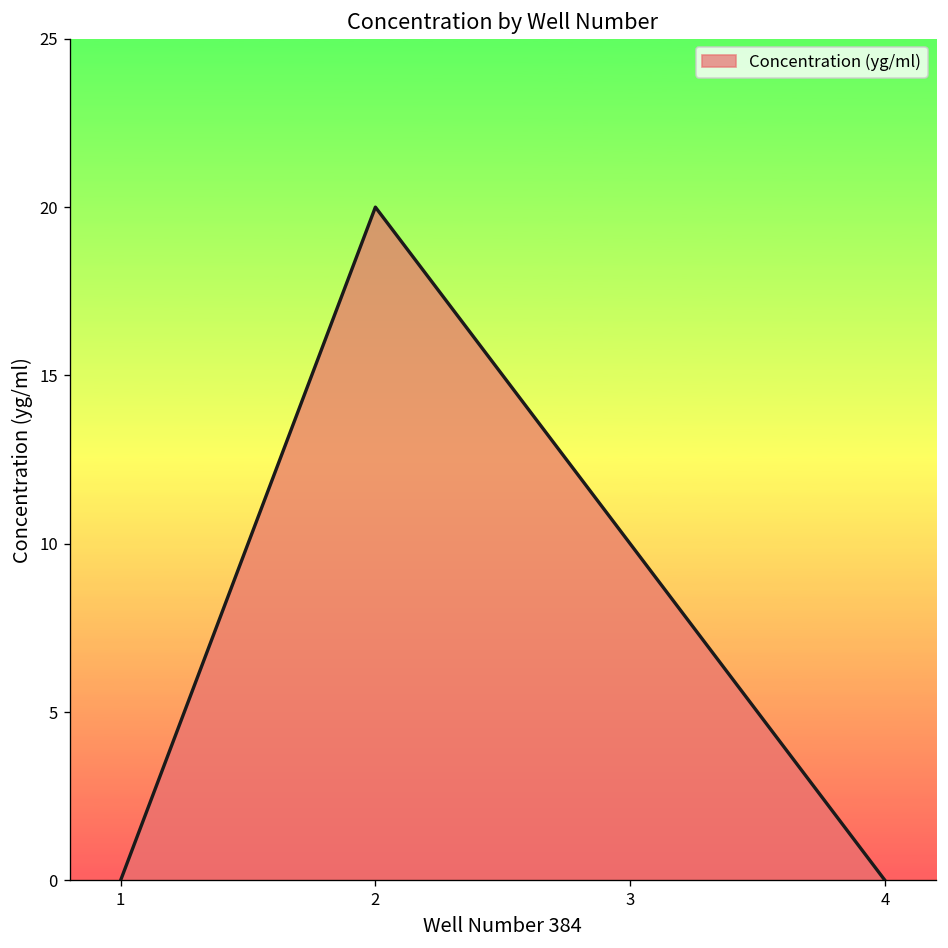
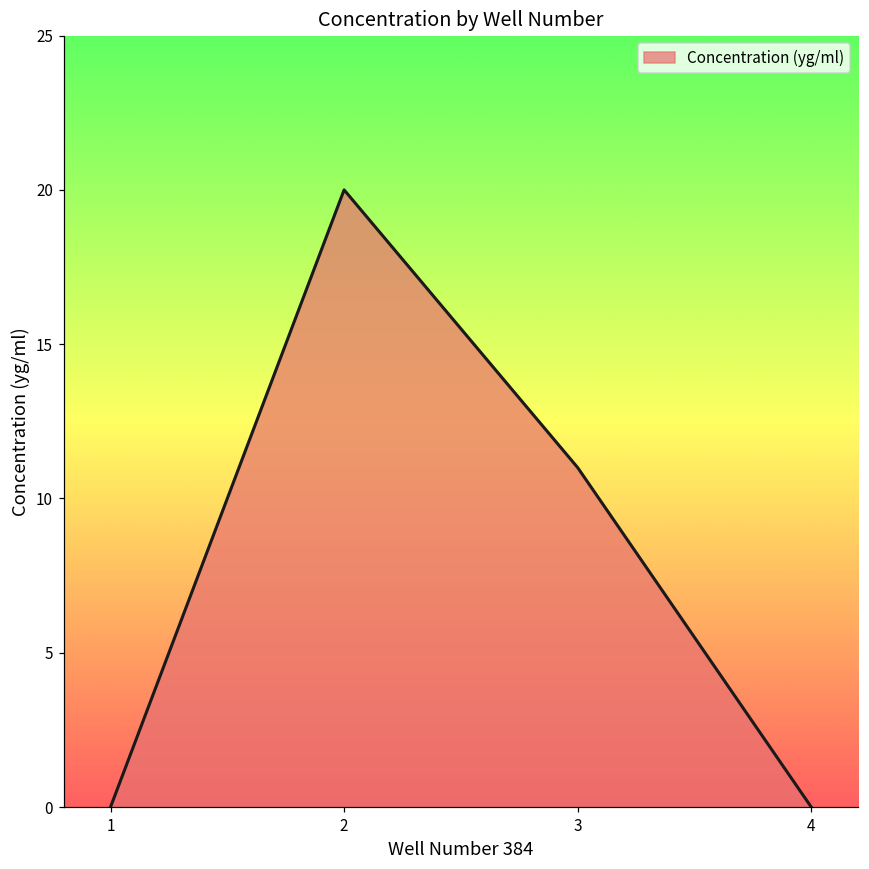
  {
    "1": 0,
    "2": 20,
-   "3": 10,
+   "3": 11,
    "4": 0
  }
